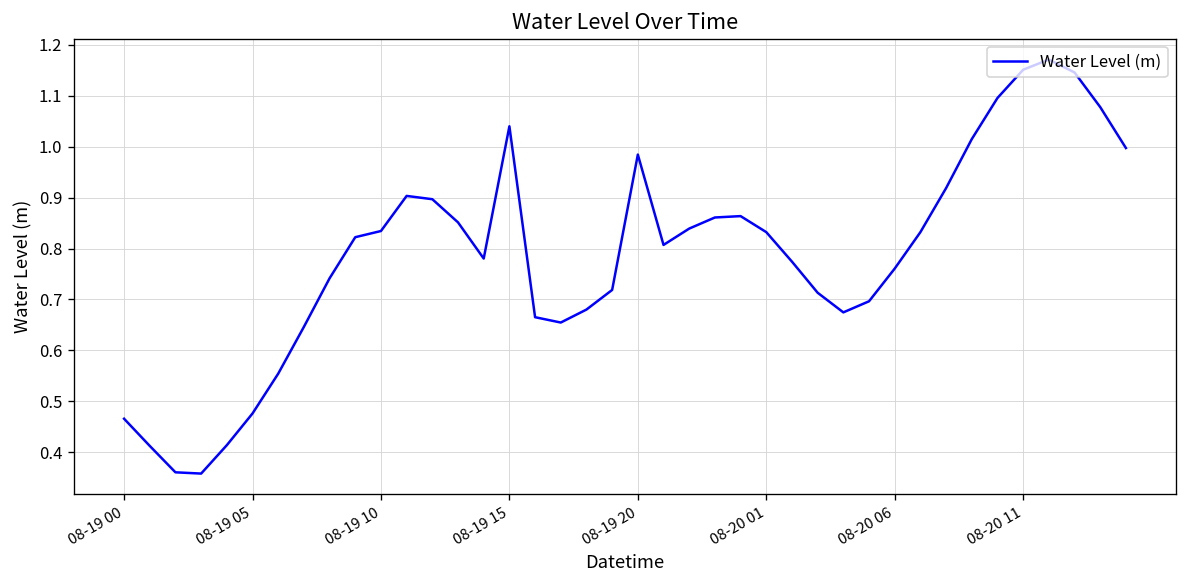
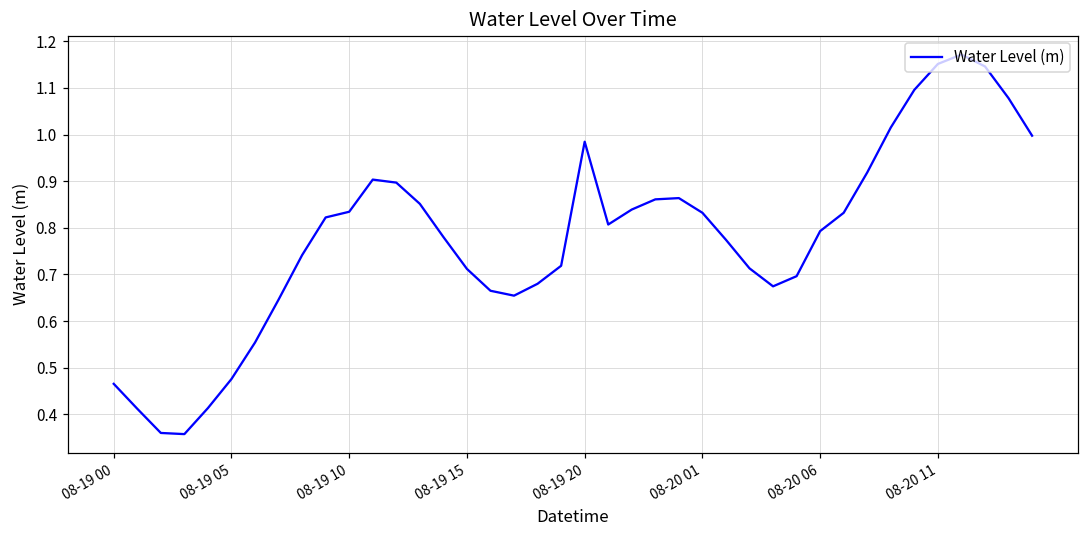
  {
    "08-19 00": 0.47,
    "08-19 05": 0.48,
    "08-19 10": 0.83,
-   "08-19 15": 1.04,
+   "08-19 15": 0.71,
    "08-19 20": 0.98,
    "08-20 01": 0.83,
-   "08-20 06": 0.76
+   "08-20 06": 0.79
  }
